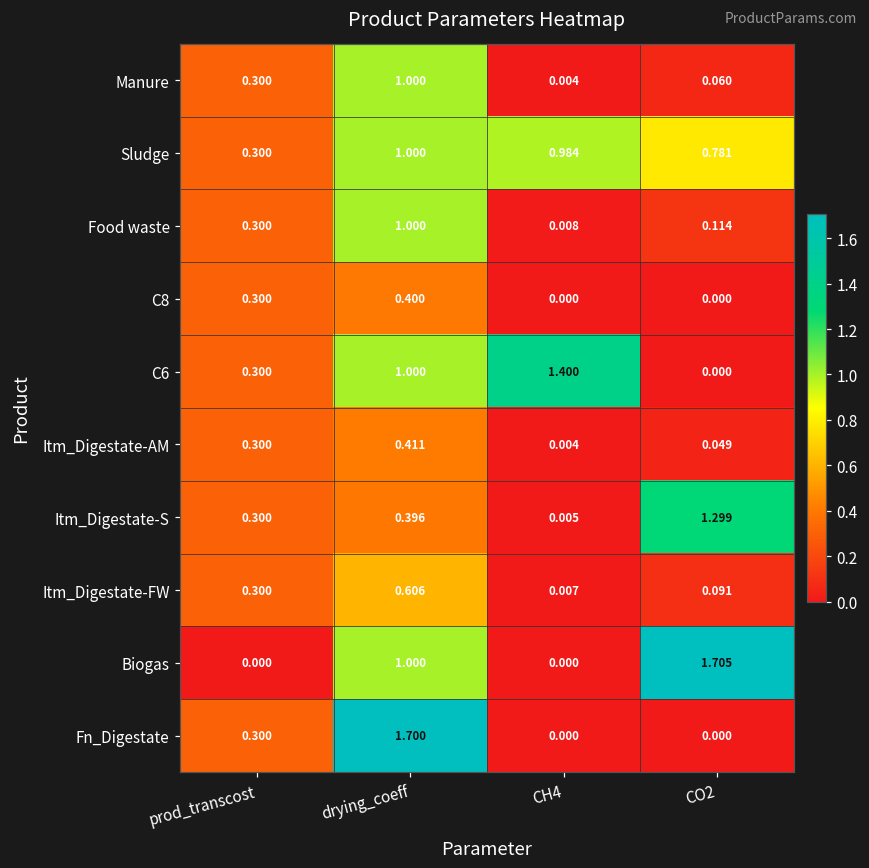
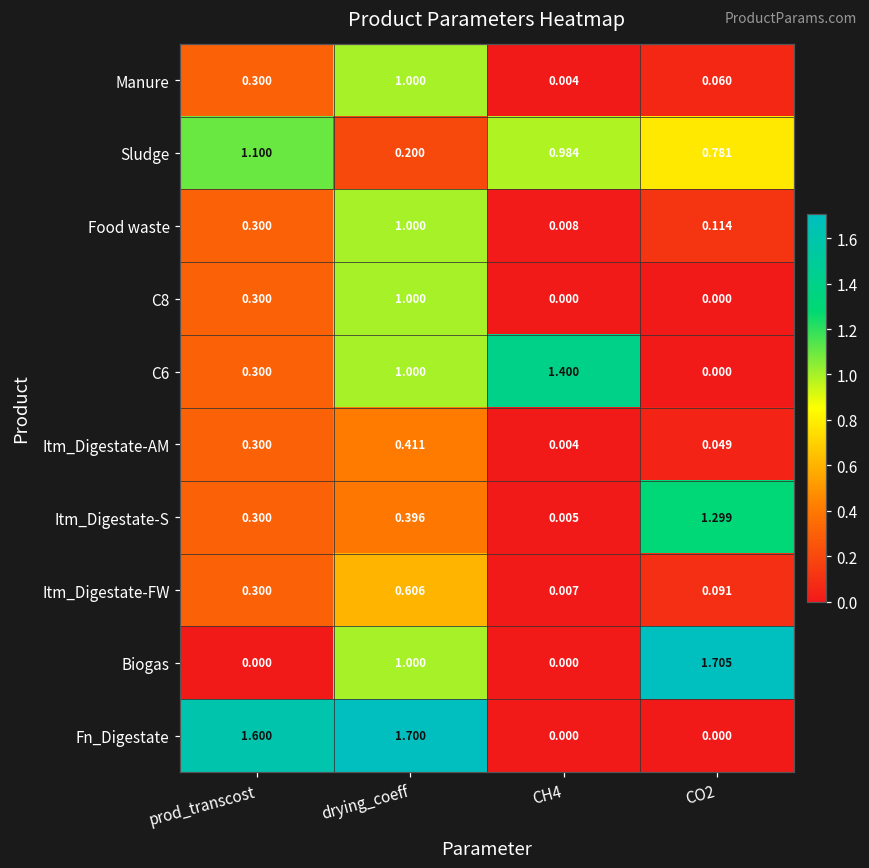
  {
    "Manure": {
      "prod_transcost": 0.300,
      "drying_coeff": 1.000,
      "CH4": 0.004,
      "CO2": 0.060
    },
    "Sludge": {
-     "prod_transcost": 0.300,
-     "drying_coeff": 1.000,
+     "prod_transcost": 1.100,
+     "drying_coeff": 0.200,
      "CH4": 0.984,
      "CO2": 0.781
    },
    "Food waste": {
      "prod_transcost": 0.300,
      "drying_coeff": 1.000,
      "CH4": 0.008,
      "CO2": 0.114
    },
    "C8": {
      "prod_transcost": 0.300,
-     "drying_coeff": 0.400,
+     "drying_coeff": 1.000,
      "CH4": 0.000,
      "CO2": 0.000
    },
    "C6": {
      "prod_transcost": 0.300,
      "drying_coeff": 1.000,
      "CH4": 1.400,
      "CO2": 0.000
    },
    "Itm_Digestate-AM": {
      "prod_transcost": 0.300,
      "drying_coeff": 0.411,
      "CH4": 0.004,
      "CO2": 0.049
    },
    "Itm_Digestate-S": {
      "prod_transcost": 0.300,
      "drying_coeff": 0.396,
      "CH4": 0.005,
      "CO2": 1.299
    },
    "Itm_Digestate-FW": {
      "prod_transcost": 0.300,
      "drying_coeff": 0.606,
      "CH4": 0.007,
      "CO2": 0.091
    },
    "Biogas": {
      "prod_transcost": 0.000,
      "drying_coeff": 1.000,
      "CH4": 0.000,
      "CO2": 1.705
    },
    "Fn_Digestate": {
-     "prod_transcost": 0.300,
+     "prod_transcost": 1.600,
      "drying_coeff": 1.700,
      "CH4": 0.000,
      "CO2": 0.000
    }
  }
